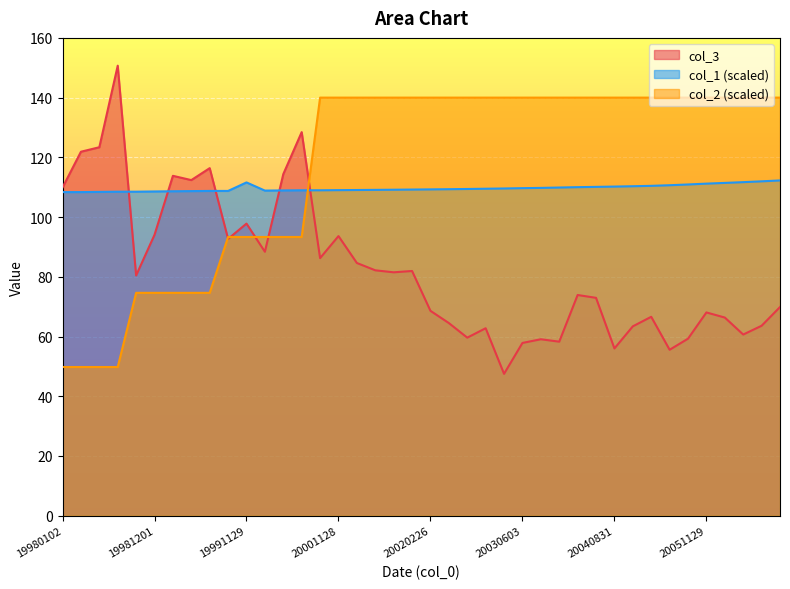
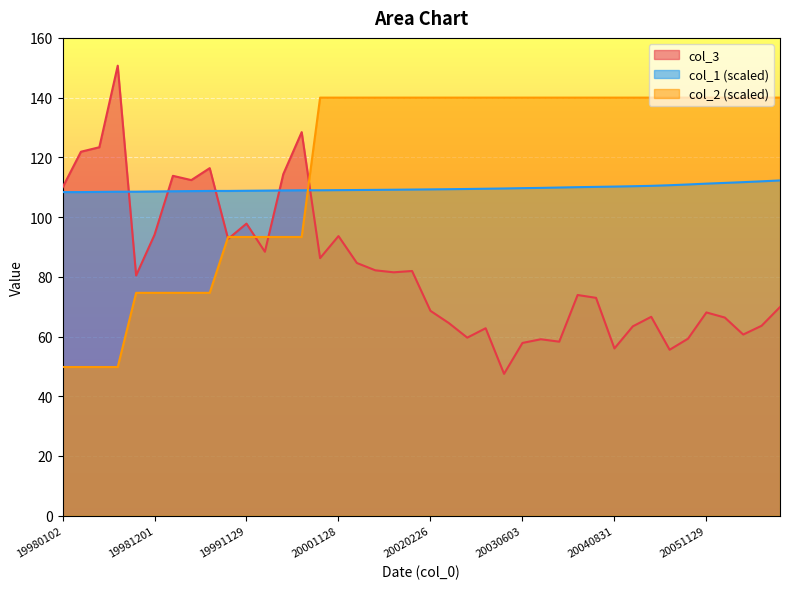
  {
    "col_3": {
      "19980102": 110,
      "19981201": 94,
      "19991129": 98,
      "20001128": 94,
      "20020226": 69,
      "20030603": 58,
      "20040831": 56,
      "20051129": 68
    },
    "col_1 (scaled)": {
      "19980102": 108,
      "19981201": 109,
-     "19991129": 112,
+     "19991129": 109,
      "20001128": 109,
      "20020226": 109,
      "20030603": 110,
      "20040831": 110,
      "20051129": 111
    },
    "col_2 (scaled)": {
      "19980102": 50,
      "19981201": 75,
      "19991129": 93,
      "20001128": 140,
      "20020226": 140,
      "20030603": 140,
      "20040831": 140
    }
  }
